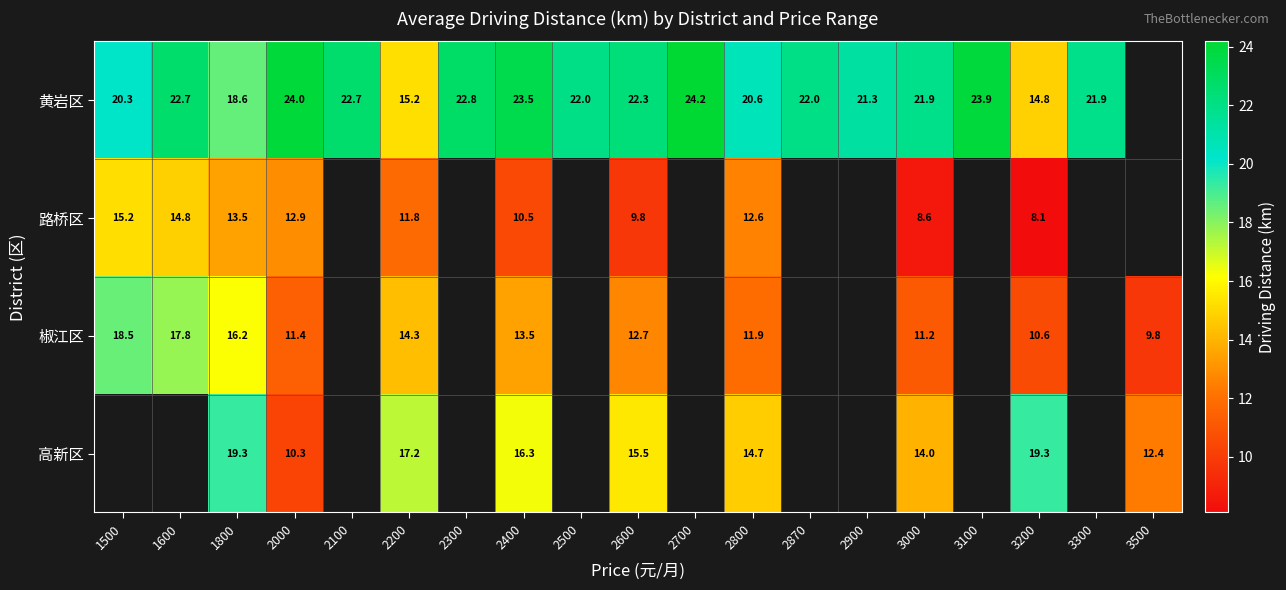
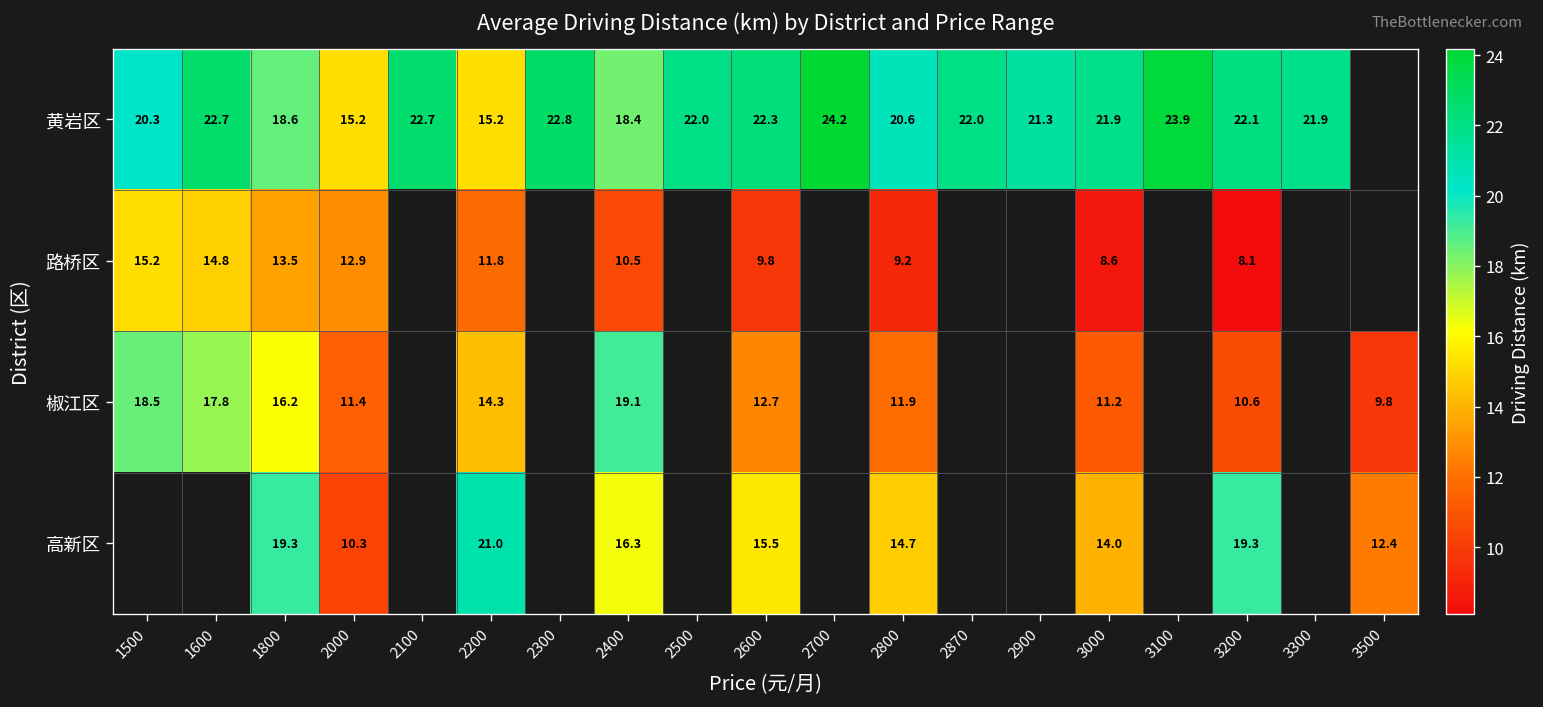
  {
    "黄岩区": {
      "1500": 20.3,
      "1600": 22.7,
      "1800": 18.6,
-     "2000": 24.0,
+     "2000": 15.2,
      "2100": 22.7,
      "2200": 15.2,
      "2300": 22.8,
-     "2400": 23.5,
+     "2400": 18.4,
      "2500": 22.0,
      "2600": 22.3,
      "2700": 24.2,
      "2800": 20.6,
      "2870": 22.0,
      "2900": 21.3,
      "3000": 21.9,
      "3100": 23.9,
-     "3200": 14.8,
+     "3200": 22.1,
      "3300": 21.9
    },
    "路桥区": {
      "1500": 15.2,
      "1600": 14.8,
      "1800": 13.5,
      "2000": 12.9,
      "2200": 11.8,
      "2400": 10.5,
      "2600": 9.8,
-     "2800": 12.6,
+     "2800": 9.2,
      "3000": 8.6,
      "3200": 8.1
    },
    "椒江区": {
      "1500": 18.5,
      "1600": 17.8,
      "1800": 16.2,
      "2000": 11.4,
      "2200": 14.3,
-     "2400": 13.5,
+     "2400": 19.1,
      "2600": 12.7,
      "2800": 11.9,
      "3000": 11.2,
      "3200": 10.6,
      "3500": 9.8
    },
    "高新区": {
      "1800": 19.3,
      "2000": 10.3,
-     "2200": 17.2,
+     "2200": 21.0,
      "2400": 16.3,
      "2600": 15.5,
      "2800": 14.7,
      "3000": 14.0,
      "3200": 19.3,
      "3500": 12.4
    }
  }
